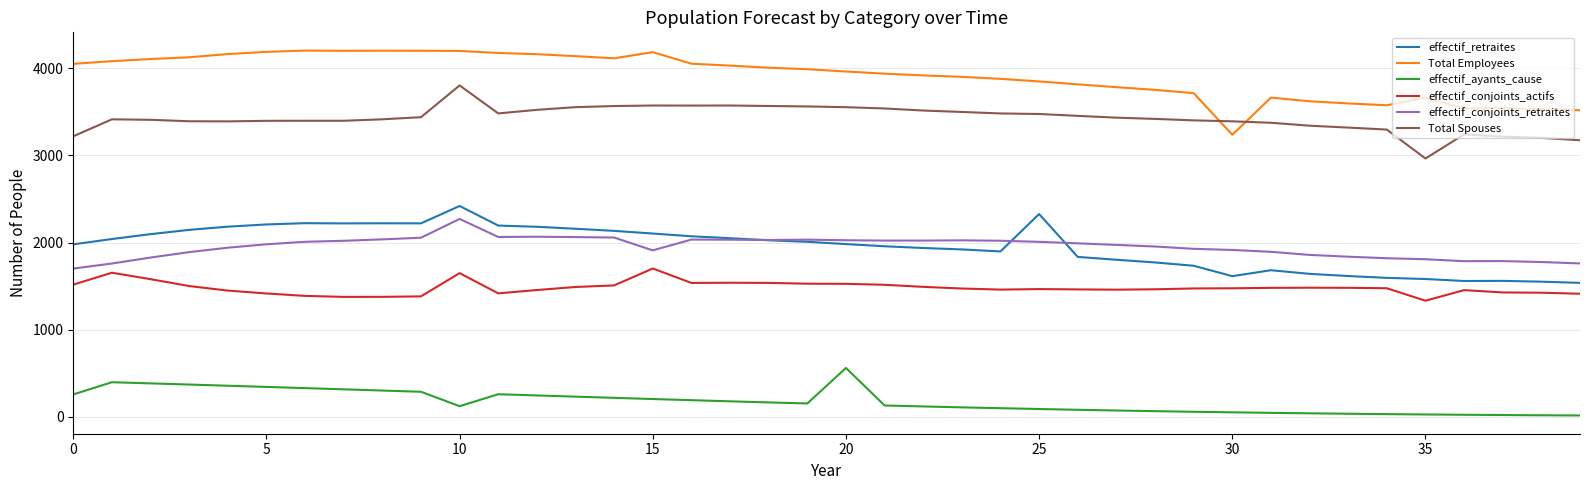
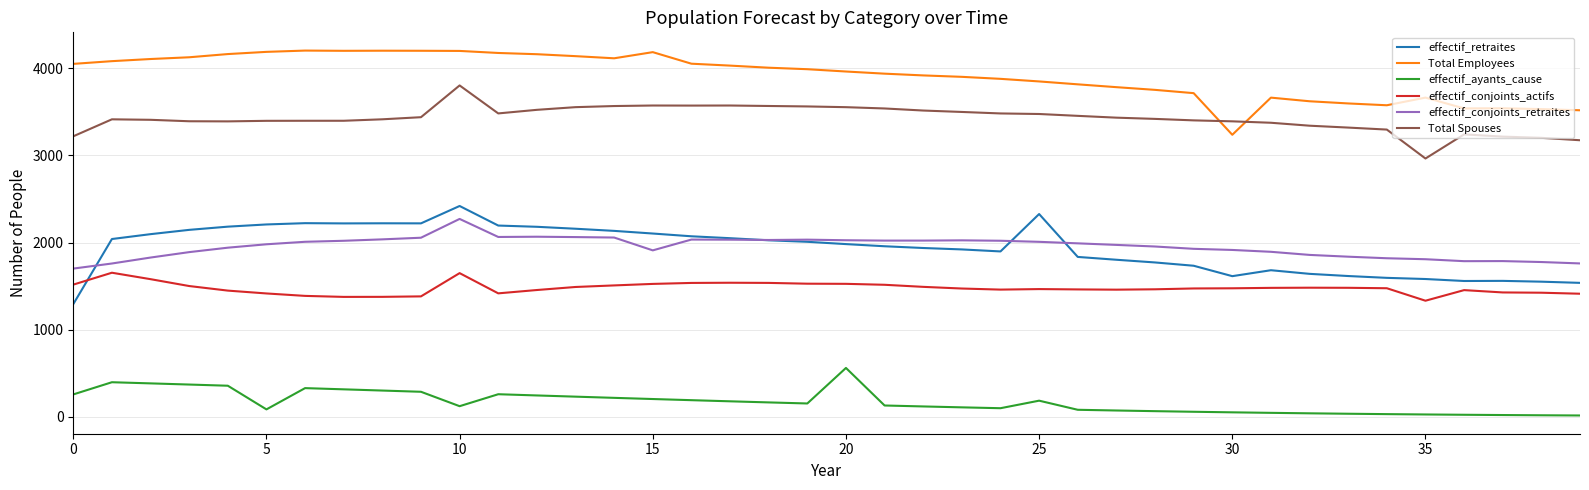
  {
    "effectif_retraites": {
-     "0": 2000,
+     "0": 1300,
      "5": 2200,
      "10": 2400,
      "15": 2100,
      "20": 2000,
      "25": 2300,
      "30": 1600,
      "35": 1600
    },
    "Total Employees": {
      "0": 4100,
      "5": 4200,
      "10": 4200,
      "15": 4200,
      "20": 4000,
      "25": 3800,
      "30": 3200
    },
    "effectif_ayants_cause": {
      "0": 300,
-     "5": 300,
+     "5": 100,
      "10": 100,
      "15": 200,
      "20": 600,
-     "25": 100,
+     "25": 200,
      "30": 100,
      "35": 0
    },
    "effectif_conjoints_actifs": {
      "0": 1500,
      "5": 1400,
      "10": 1600,
-     "15": 1700,
+     "15": 1500,
      "20": 1500,
      "25": 1500,
      "30": 1500,
      "35": 1300
    },
    "effectif_conjoints_retraites": {
      "0": 1700,
      "5": 2000,
      "10": 2300,
      "15": 1900,
      "20": 2000,
      "25": 2000,
      "30": 1900,
      "35": 1800
    },
    "Total Spouses": {
      "0": 3200,
      "5": 3400,
      "10": 3800,
      "15": 3600,
      "20": 3600,
      "25": 3500,
      "30": 3400,
      "35": 3000
    }
  }
